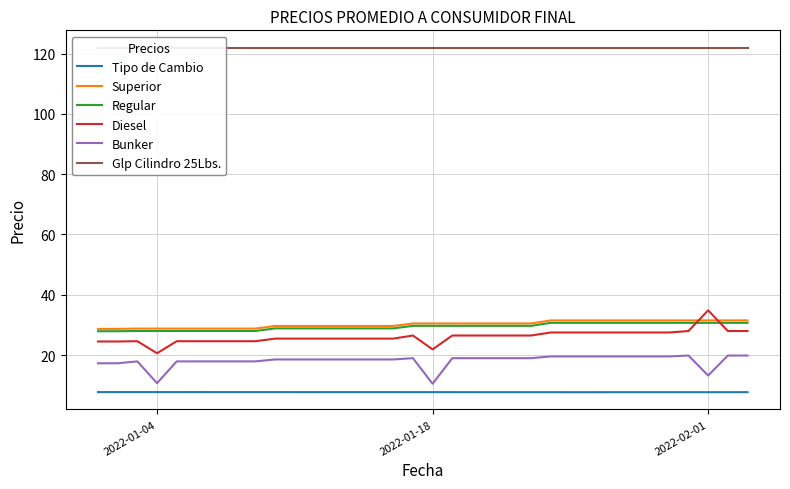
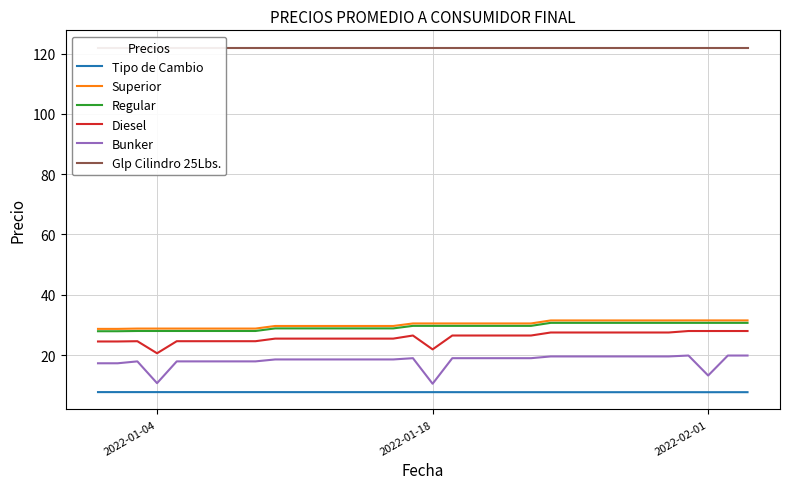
  {
    "Tipo de Cambio": {
      "2022-01-04": 8,
      "2022-01-18": 8,
      "2022-02-01": 8
    },
    "Diesel": {
      "2022-01-04": 21,
      "2022-01-18": 22,
-     "2022-02-01": 35
+     "2022-02-01": 28
    },
    "Bunker": {
      "2022-01-04": 11,
      "2022-01-18": 10,
      "2022-02-01": 13
    },
    "Glp Cilindro 25Lbs.": {
      "2022-01-18": 122,
      "2022-02-01": 122
    }
  }
